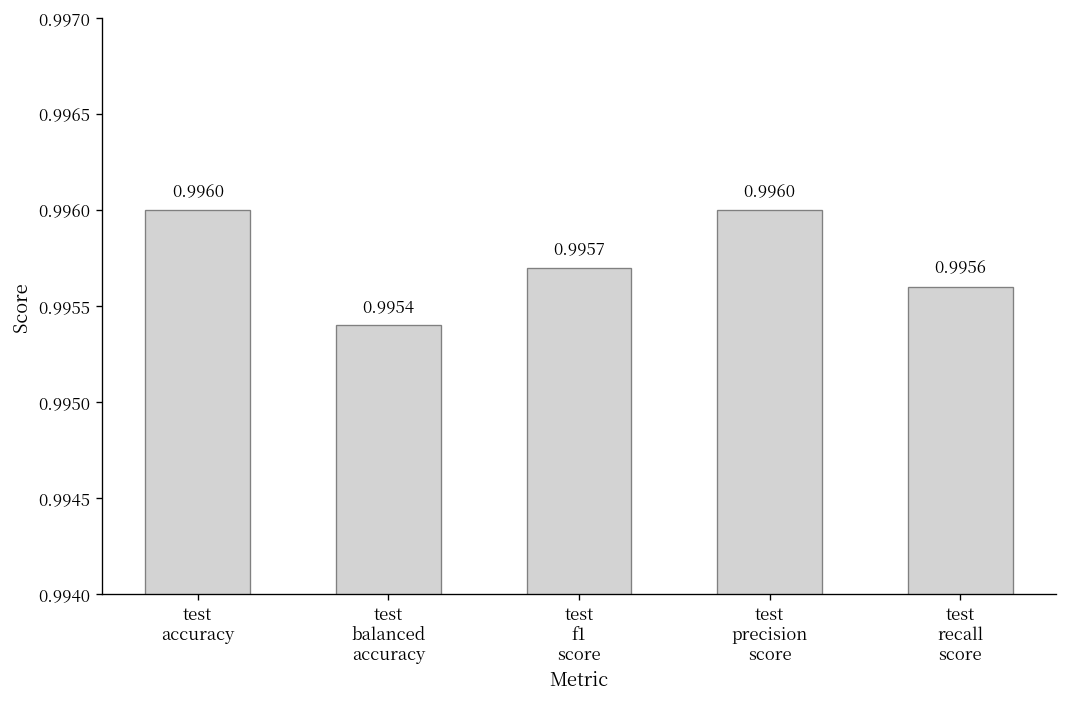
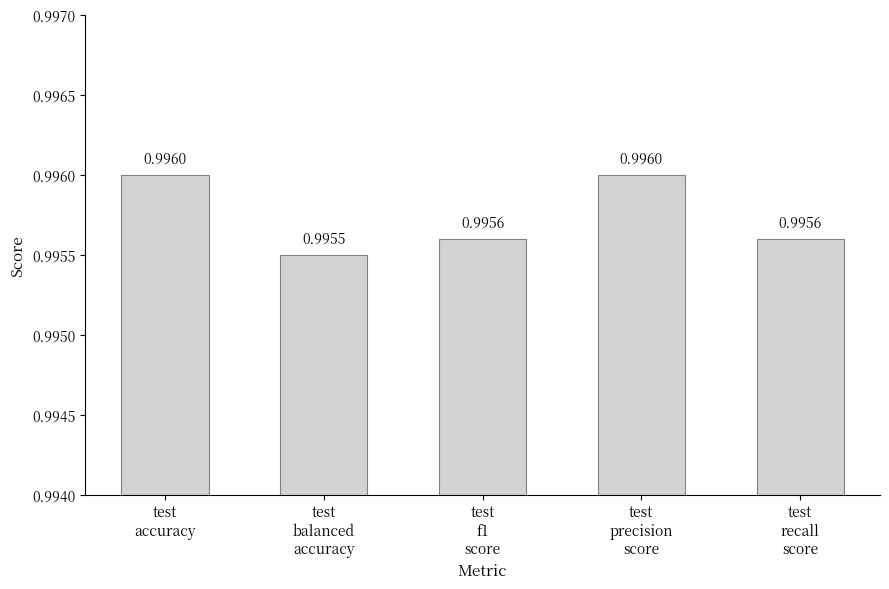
  {
    "test accuracy": 0.9960,
-   "test balanced accuracy": 0.9954,
-   "test f1 score": 0.9957,
+   "test balanced accuracy": 0.9955,
+   "test f1 score": 0.9956,
    "test precision score": 0.9960,
    "test recall score": 0.9956
  }
